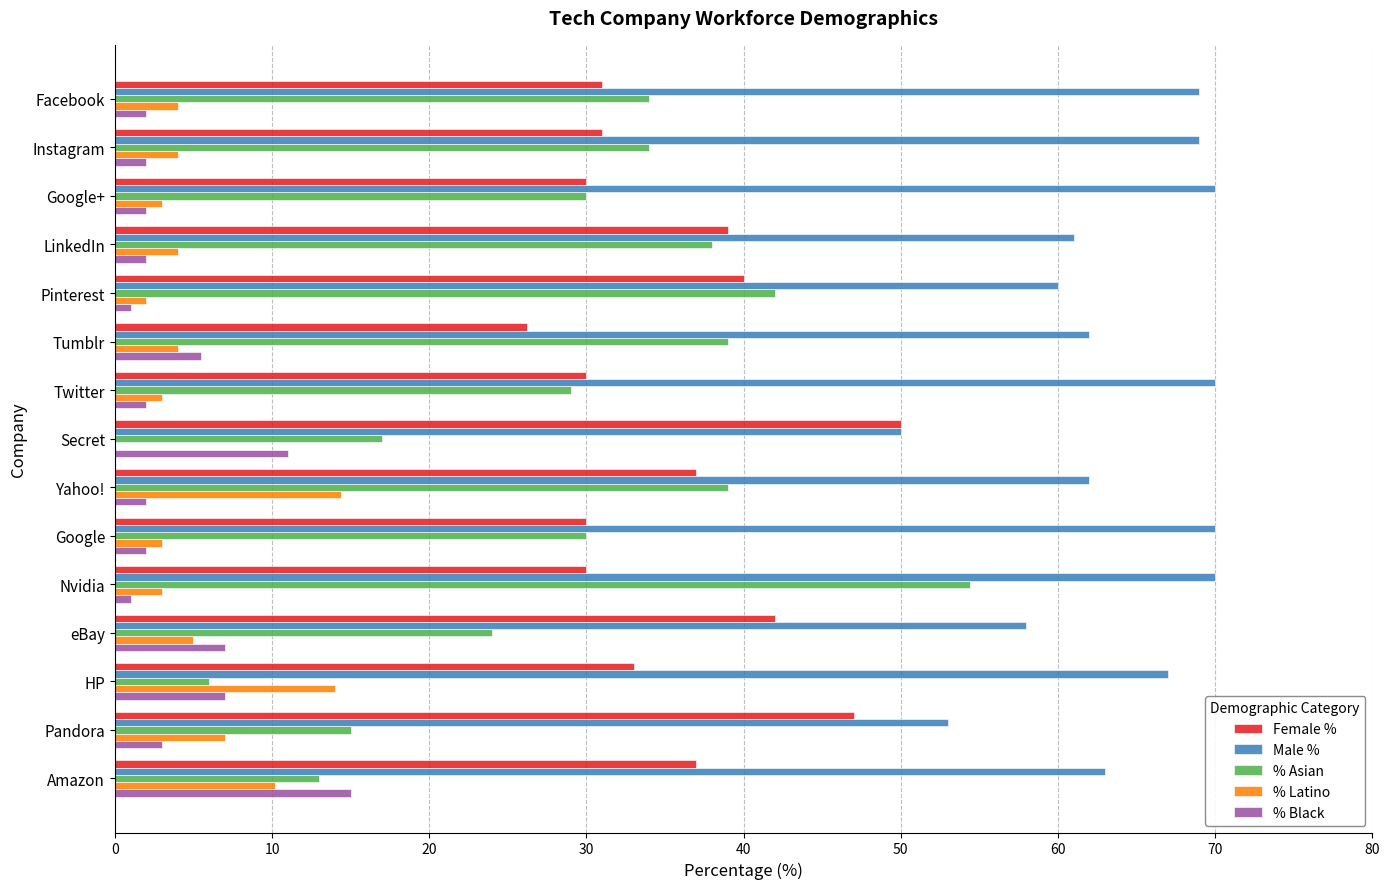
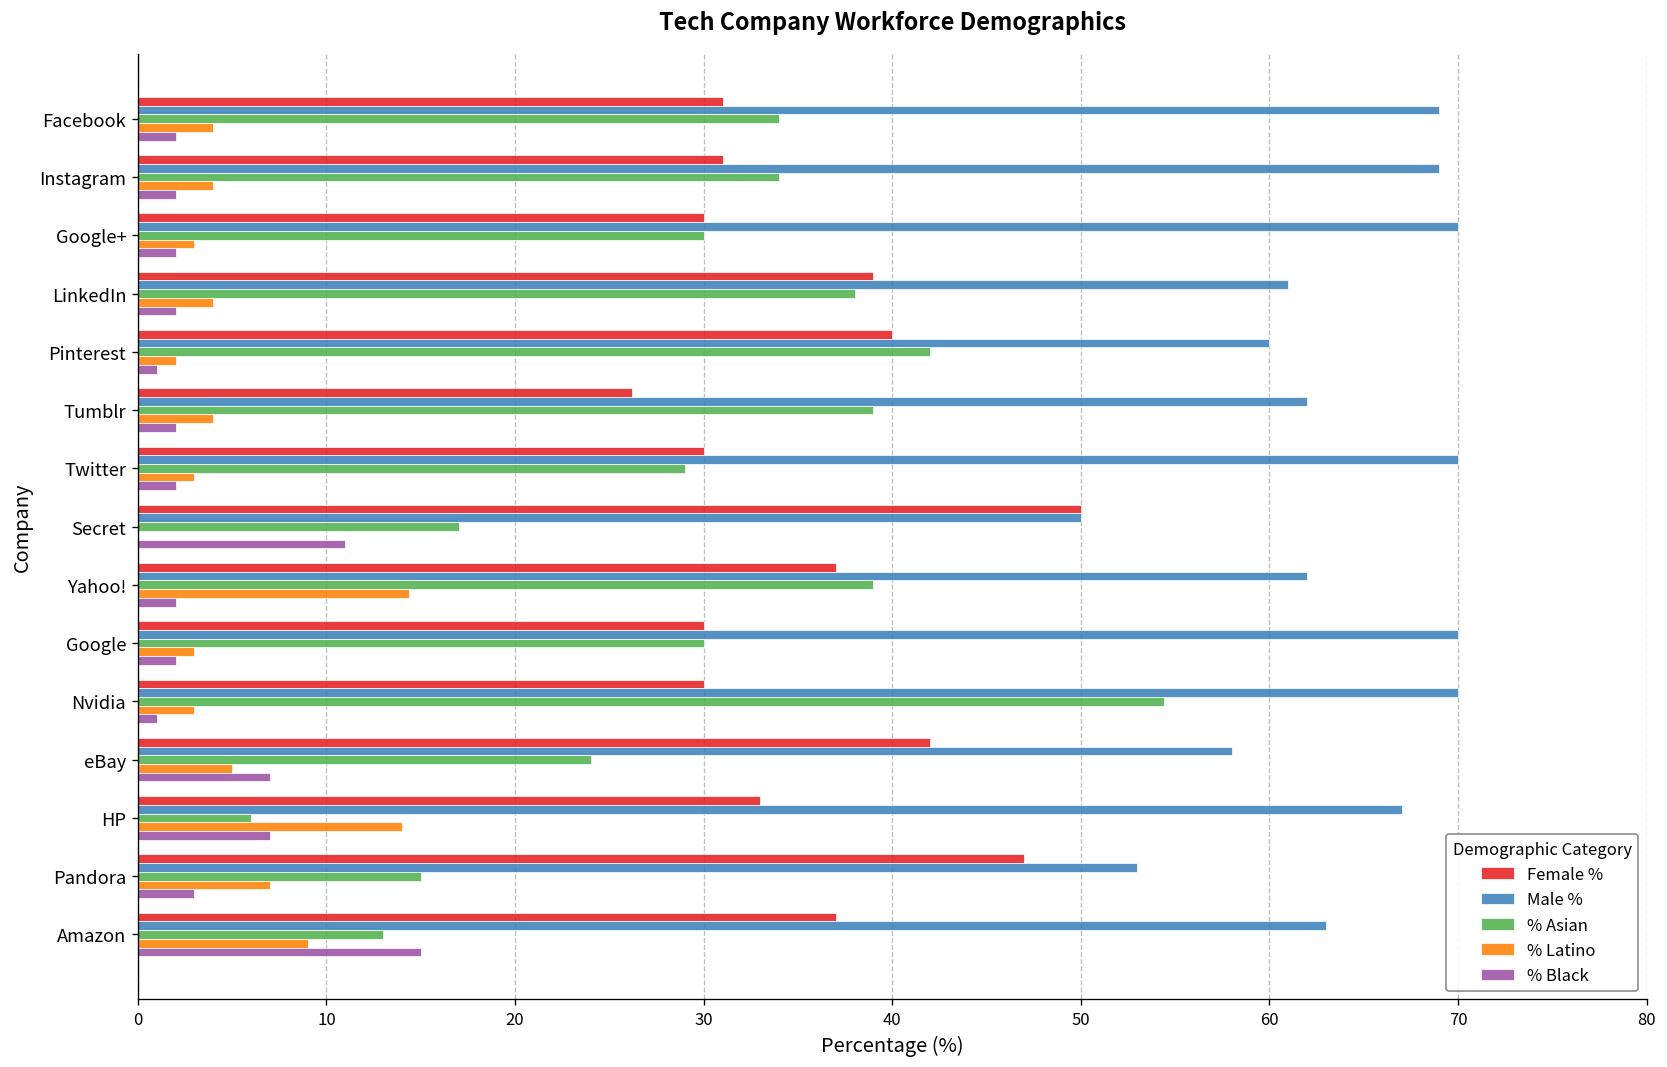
  {
    "Female %": {
      "Facebook": 31.0,
      "Instagram": 31.0,
      "Google+": 30.0,
      "LinkedIn": 39.0,
      "Pinterest": 40.0,
      "Tumblr": 26.2,
      "Twitter": 30.0,
      "Secret": 50.0,
      "Yahoo!": 37.0,
      "Google": 30.0,
      "Nvidia": 30.0,
      "eBay": 42.0,
      "HP": 33.0,
      "Pandora": 47.0,
      "Amazon": 37.0
    },
    "Male %": {
      "Facebook": 69.0,
      "Instagram": 69.0,
      "Google+": 70.0,
      "LinkedIn": 61.0,
      "Pinterest": 60.0,
      "Tumblr": 62.0,
      "Twitter": 70.0,
      "Secret": 50.0,
      "Yahoo!": 62.0,
      "Google": 70.0,
      "Nvidia": 70.0,
      "eBay": 58.0,
      "HP": 67.0,
      "Pandora": 53.0,
      "Amazon": 63.0
    },
    "% Asian": {
      "Facebook": 34.0,
      "Instagram": 34.0,
      "Google+": 30.0,
      "LinkedIn": 38.0,
      "Pinterest": 42.0,
      "Tumblr": 39.0,
      "Twitter": 29.0,
      "Secret": 17.0,
      "Yahoo!": 39.0,
      "Google": 30.0,
      "Nvidia": 54.4,
      "eBay": 24.0,
      "HP": 6.0,
      "Pandora": 15.0,
      "Amazon": 13.0
    },
    "% Latino": {
      "Facebook": 4.0,
      "Instagram": 4.0,
      "Google+": 3.0,
      "LinkedIn": 4.0,
      "Pinterest": 2.0,
      "Tumblr": 4.0,
      "Twitter": 3.0,
      "Secret": 0.0,
      "Yahoo!": 14.4,
      "Google": 3.0,
      "Nvidia": 3.0,
      "eBay": 5.0,
      "HP": 14.0,
      "Pandora": 7.0,
-     "Amazon": 10.2
+     "Amazon": 9.0
    },
    "% Black": {
      "Facebook": 2.0,
      "Instagram": 2.0,
      "Google+": 2.0,
      "LinkedIn": 2.0,
      "Pinterest": 1.0,
-     "Tumblr": 5.5,
+     "Tumblr": 2.0,
      "Twitter": 2.0,
      "Secret": 11.0,
      "Yahoo!": 2.0,
      "Google": 2.0,
      "Nvidia": 1.0,
      "eBay": 7.0,
      "HP": 7.0,
      "Pandora": 3.0,
      "Amazon": 15.0
    }
  }
